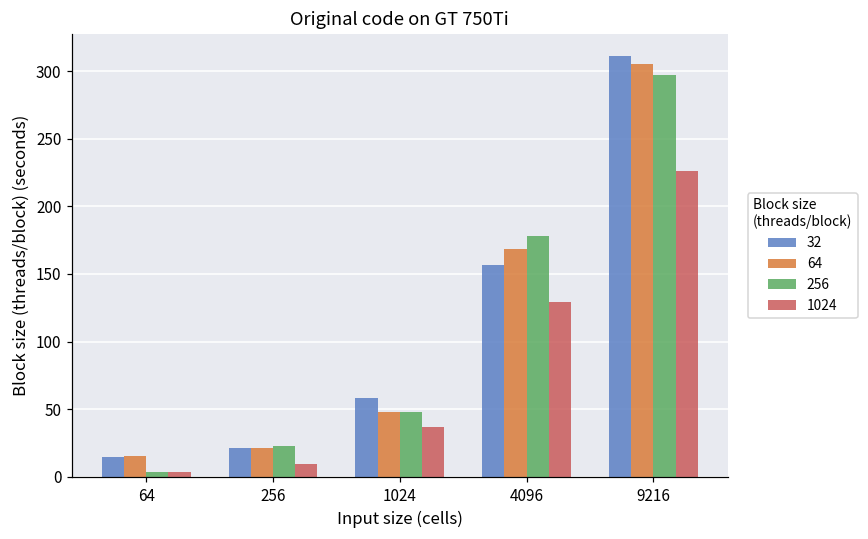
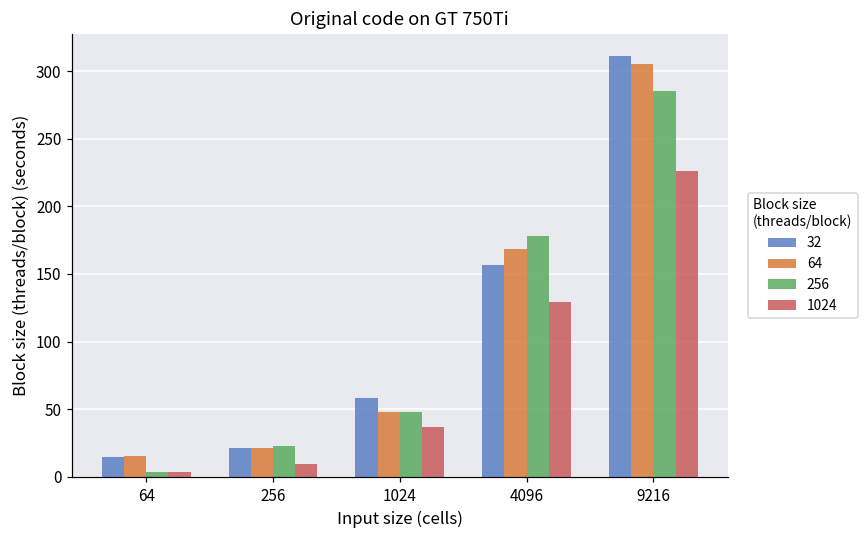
  {
    "32": {
      "64": 14,
      "256": 21,
      "1024": 58,
      "4096": 156,
      "9216": 311
    },
    "256": {
      "64": 4,
      "256": 23,
      "1024": 48,
      "4096": 178,
-     "9216": 297
+     "9216": 286
    }
  }
